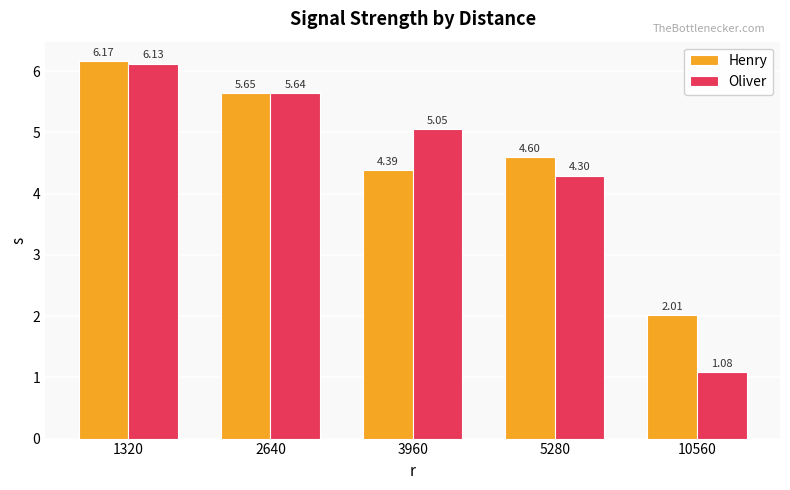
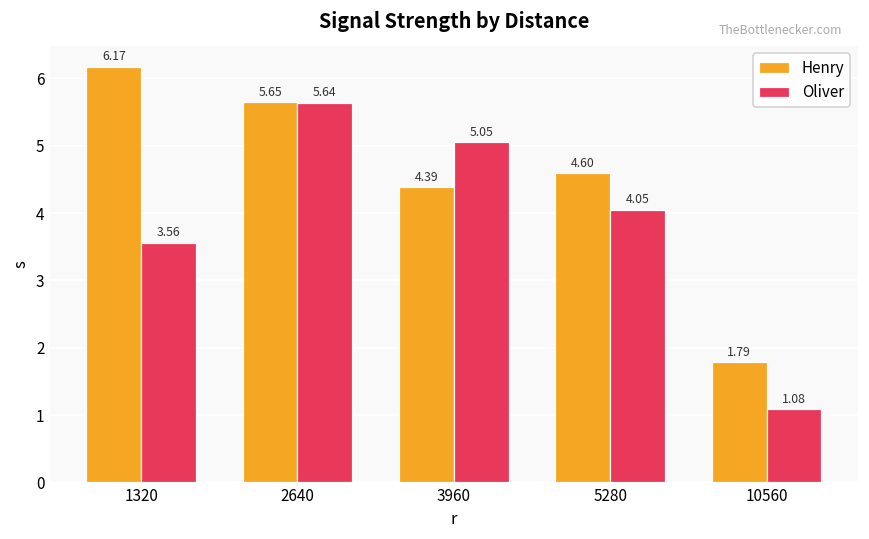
  {
    "Henry": {
      "1320": 6.17,
      "2640": 5.65,
      "3960": 4.39,
      "5280": 4.60,
-     "10560": 2.01
+     "10560": 1.79
    },
    "Oliver": {
-     "1320": 6.13,
+     "1320": 3.56,
      "2640": 5.64,
      "3960": 5.05,
-     "5280": 4.30,
+     "5280": 4.05,
      "10560": 1.08
    }
  }
